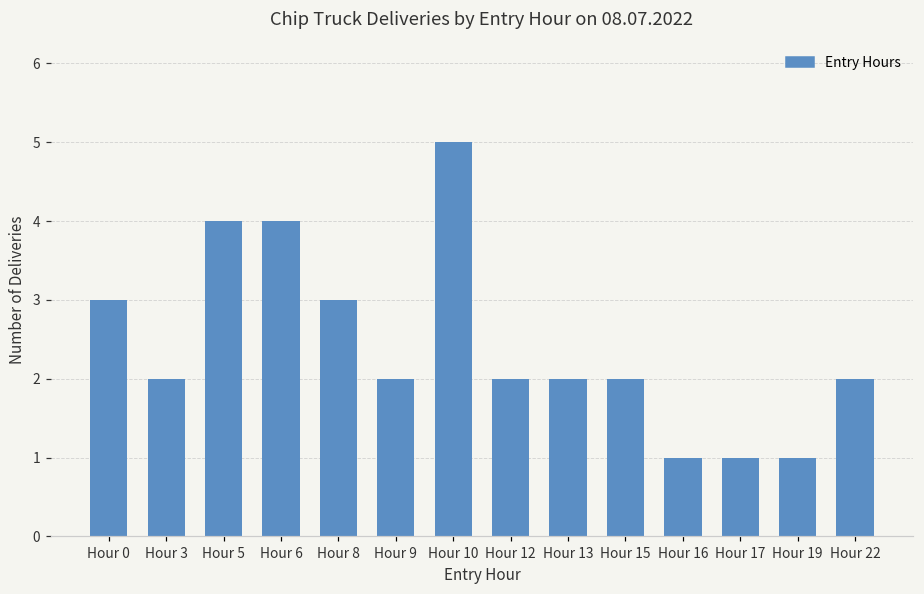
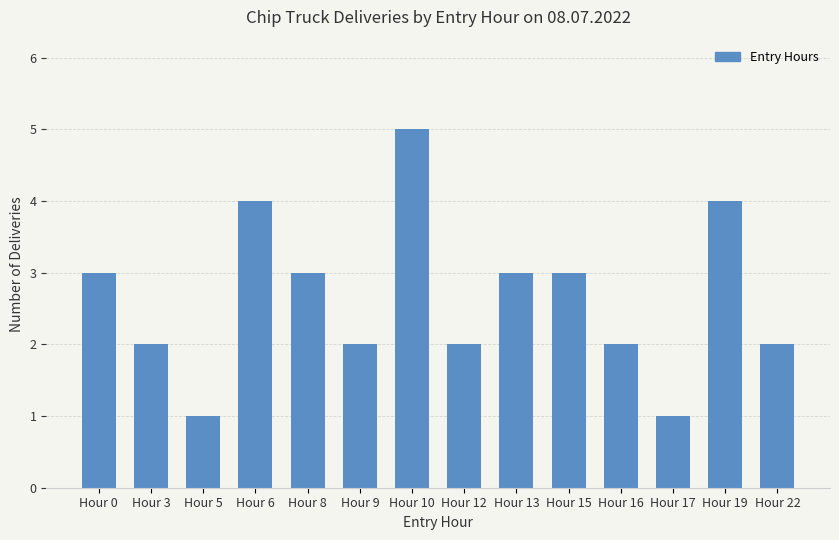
  {
    "Hour 0": 3,
    "Hour 3": 2,
-   "Hour 5": 4,
+   "Hour 5": 1,
    "Hour 6": 4,
    "Hour 8": 3,
    "Hour 9": 2,
    "Hour 10": 5,
    "Hour 12": 2,
-   "Hour 13": 2,
-   "Hour 15": 2,
-   "Hour 16": 1,
+   "Hour 13": 3,
+   "Hour 15": 3,
+   "Hour 16": 2,
    "Hour 17": 1,
-   "Hour 19": 1,
+   "Hour 19": 4,
    "Hour 22": 2
  }
